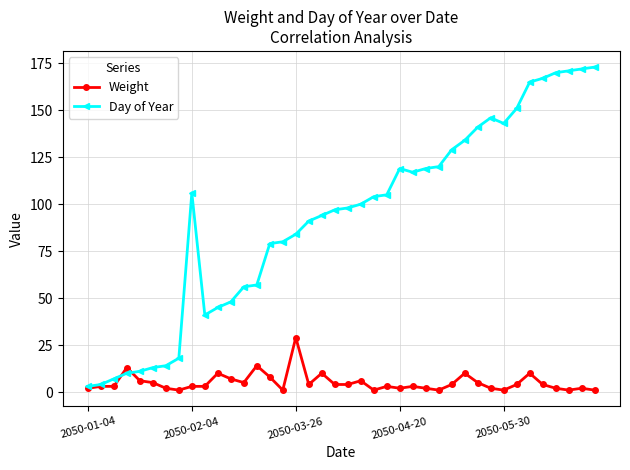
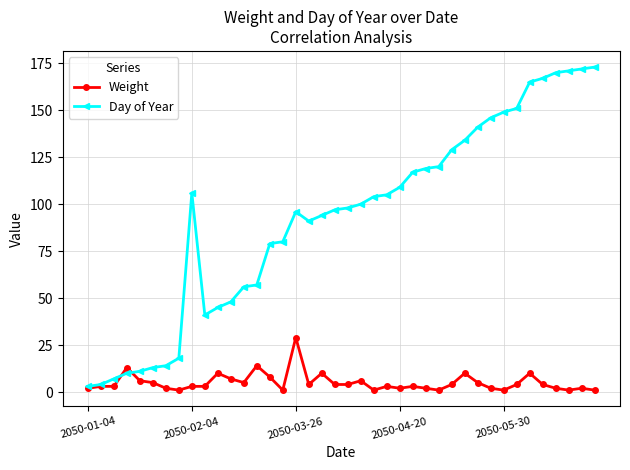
  {
    "Weight": {
      "2050-02-04": 3,
      "2050-03-26": 29,
      "2050-04-20": 2,
      "2050-05-30": 1
    },
    "Day of Year": {
      "2050-02-04": 106,
-     "2050-03-26": 84,
-     "2050-04-20": 119,
-     "2050-05-30": 143
+     "2050-03-26": 96,
+     "2050-04-20": 109,
+     "2050-05-30": 149
    }
  }
